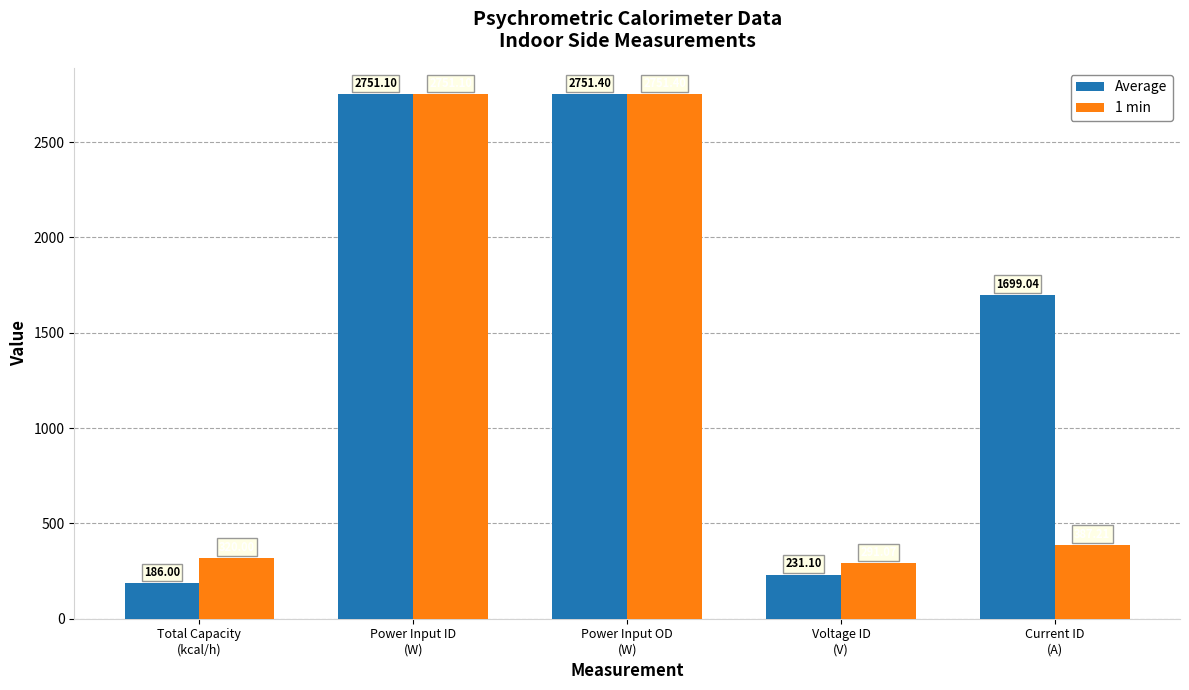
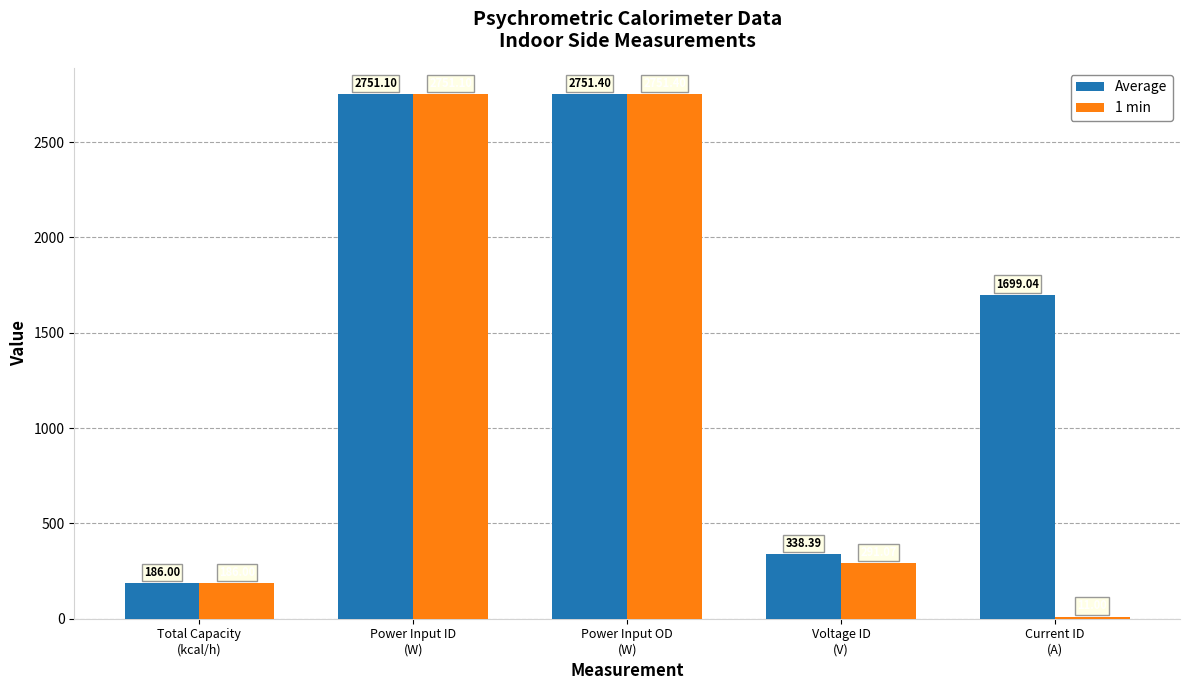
  {
    "Average": {
-     "Voltage ID (V)": 231.10
+     "Voltage ID (V)": 338.39
    },
    "1 min": {
-     "Total Capacity (kcal/h)": 320,
+     "Total Capacity (kcal/h)": 190,
      "Power Input ID (W)": 2750,
      "Power Input OD (W)": 2750,
      "Voltage ID (V)": 290,
-     "Current ID (A)": 390
+     "Current ID (A)": 10
    }
  }
